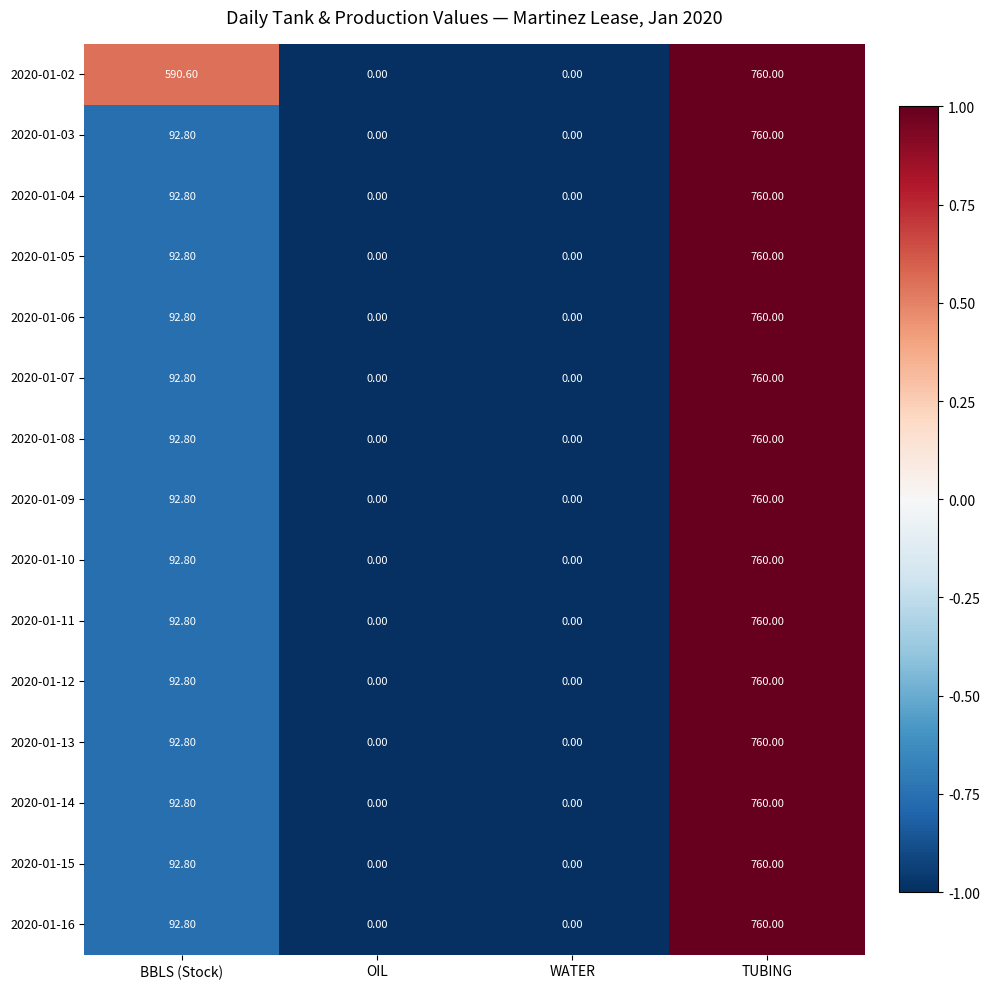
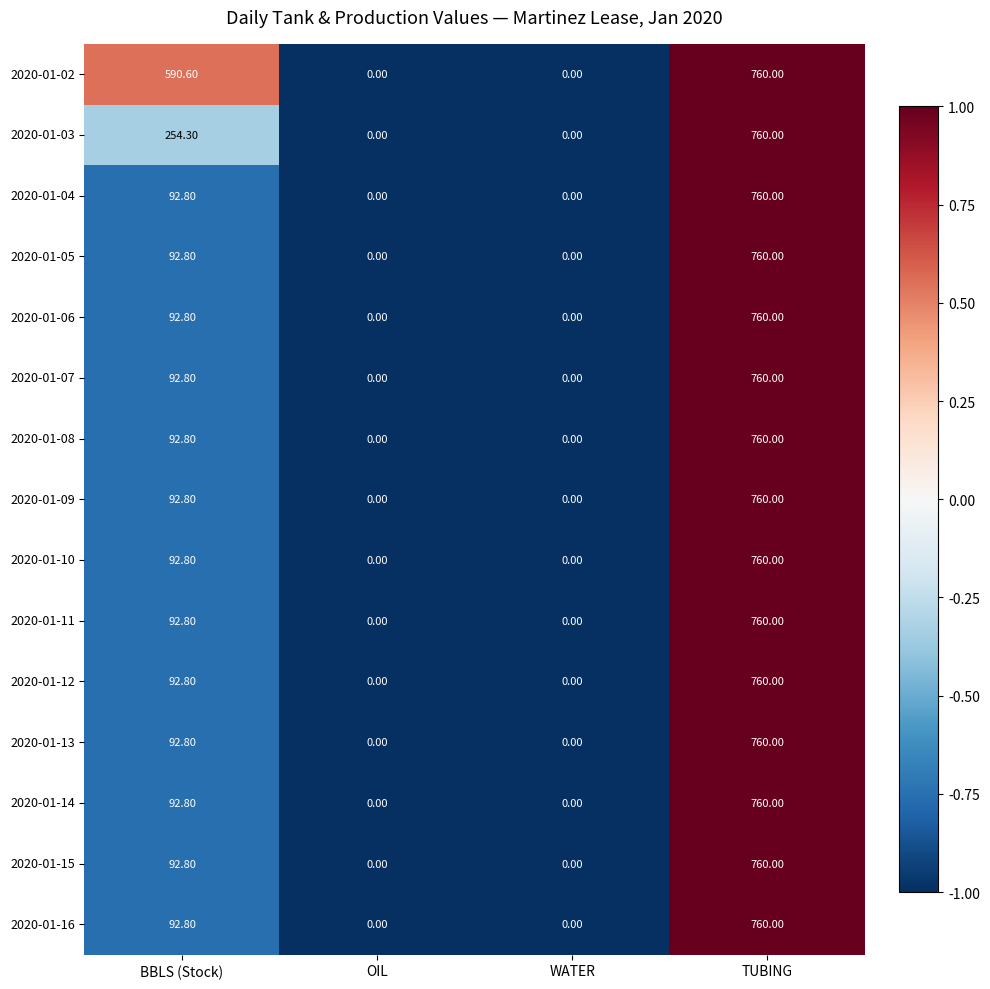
  {
    "2020-01-02": {
      "BBLS (Stock)": 590.60,
      "OIL": 0.00,
      "WATER": 0.00,
      "TUBING": 760.00
    },
    "2020-01-03": {
-     "BBLS (Stock)": 92.80,
+     "BBLS (Stock)": 254.30,
      "OIL": 0.00,
      "WATER": 0.00,
      "TUBING": 760.00
    },
    "2020-01-04": {
      "BBLS (Stock)": 92.80,
      "OIL": 0.00,
      "WATER": 0.00,
      "TUBING": 760.00
    },
    "2020-01-05": {
      "BBLS (Stock)": 92.80,
      "OIL": 0.00,
      "WATER": 0.00,
      "TUBING": 760.00
    },
    "2020-01-06": {
      "BBLS (Stock)": 92.80,
      "OIL": 0.00,
      "WATER": 0.00,
      "TUBING": 760.00
    },
    "2020-01-07": {
      "BBLS (Stock)": 92.80,
      "OIL": 0.00,
      "WATER": 0.00,
      "TUBING": 760.00
    },
    "2020-01-08": {
      "BBLS (Stock)": 92.80,
      "OIL": 0.00,
      "WATER": 0.00,
      "TUBING": 760.00
    },
    "2020-01-09": {
      "BBLS (Stock)": 92.80,
      "OIL": 0.00,
      "WATER": 0.00,
      "TUBING": 760.00
    },
    "2020-01-10": {
      "BBLS (Stock)": 92.80,
      "OIL": 0.00,
      "WATER": 0.00,
      "TUBING": 760.00
    },
    "2020-01-11": {
      "BBLS (Stock)": 92.80,
      "OIL": 0.00,
      "WATER": 0.00,
      "TUBING": 760.00
    },
    "2020-01-12": {
      "BBLS (Stock)": 92.80,
      "OIL": 0.00,
      "WATER": 0.00,
      "TUBING": 760.00
    },
    "2020-01-13": {
      "BBLS (Stock)": 92.80,
      "OIL": 0.00,
      "WATER": 0.00,
      "TUBING": 760.00
    },
    "2020-01-14": {
      "BBLS (Stock)": 92.80,
      "OIL": 0.00,
      "WATER": 0.00,
      "TUBING": 760.00
    },
    "2020-01-15": {
      "BBLS (Stock)": 92.80,
      "OIL": 0.00,
      "WATER": 0.00,
      "TUBING": 760.00
    },
    "2020-01-16": {
      "BBLS (Stock)": 92.80,
      "OIL": 0.00,
      "WATER": 0.00,
      "TUBING": 760.00
    }
  }
